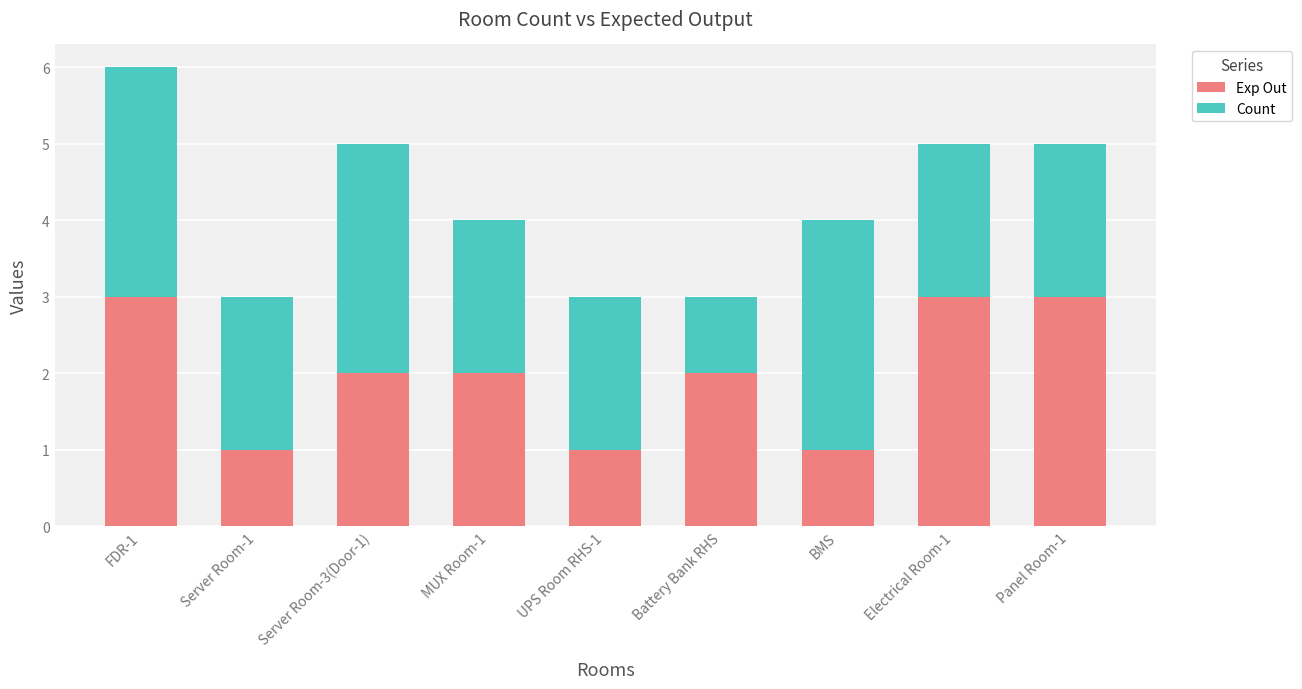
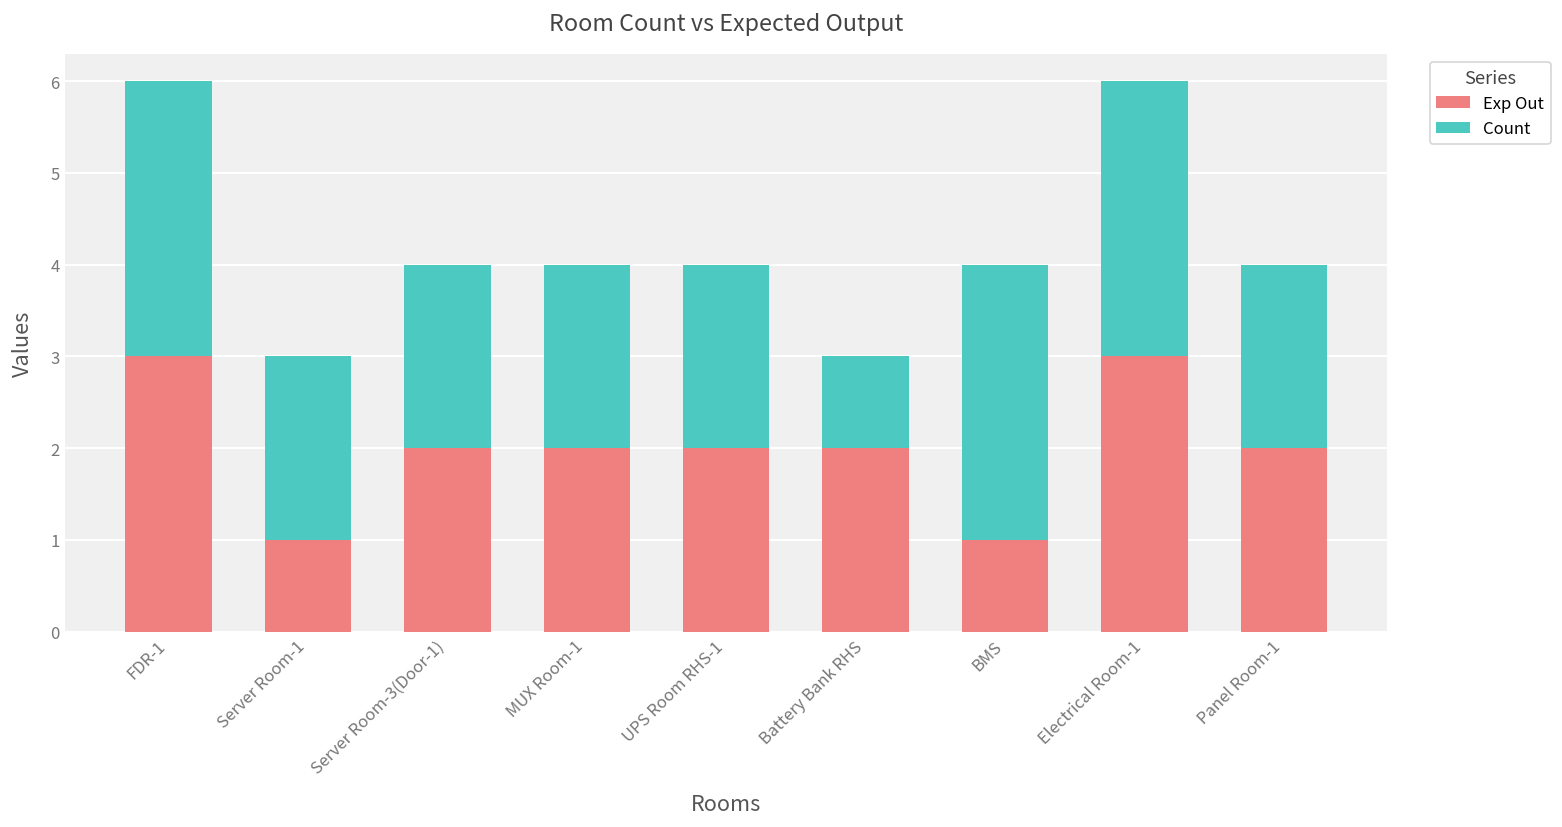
  {
    "Exp Out": {
      "FDR-1": 3,
      "Server Room-1": 1,
      "Server Room-3(Door-1)": 2,
      "MUX Room-1": 2,
-     "UPS Room RHS-1": 1,
+     "UPS Room RHS-1": 2,
      "Battery Bank RHS": 2,
      "BMS": 1,
      "Electrical Room-1": 3,
-     "Panel Room-1": 3
+     "Panel Room-1": 2
    },
    "Count": {
      "FDR-1": 3,
      "Server Room-1": 2,
-     "Server Room-3(Door-1)": 3,
+     "Server Room-3(Door-1)": 2,
      "MUX Room-1": 2,
      "UPS Room RHS-1": 2,
      "Battery Bank RHS": 1,
      "BMS": 3,
-     "Electrical Room-1": 2,
+     "Electrical Room-1": 3,
      "Panel Room-1": 2
    }
  }
